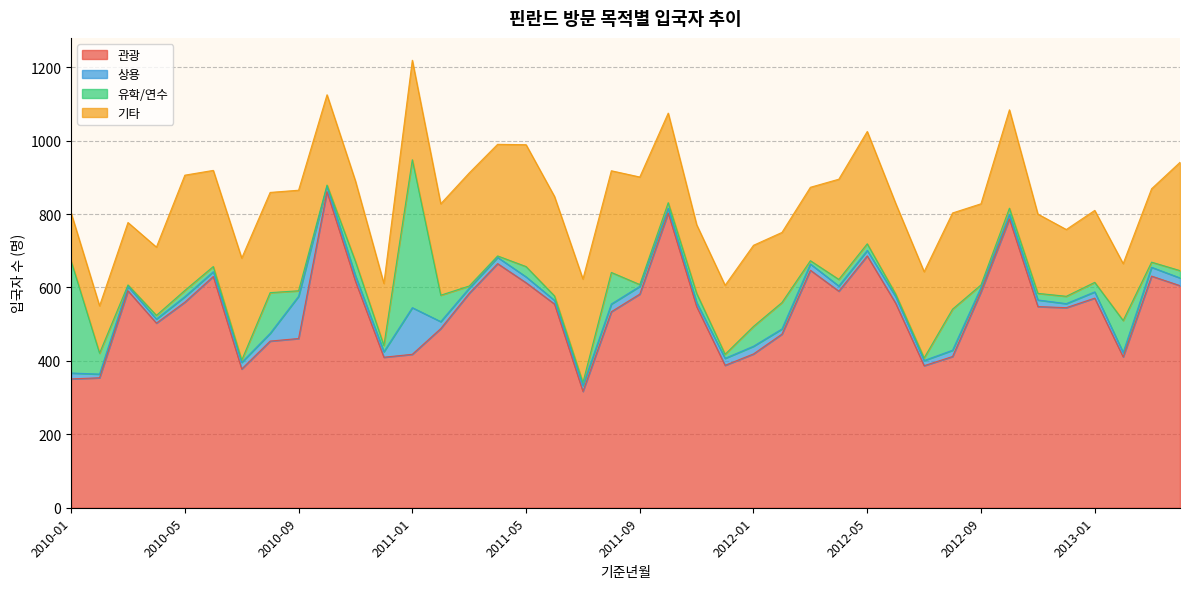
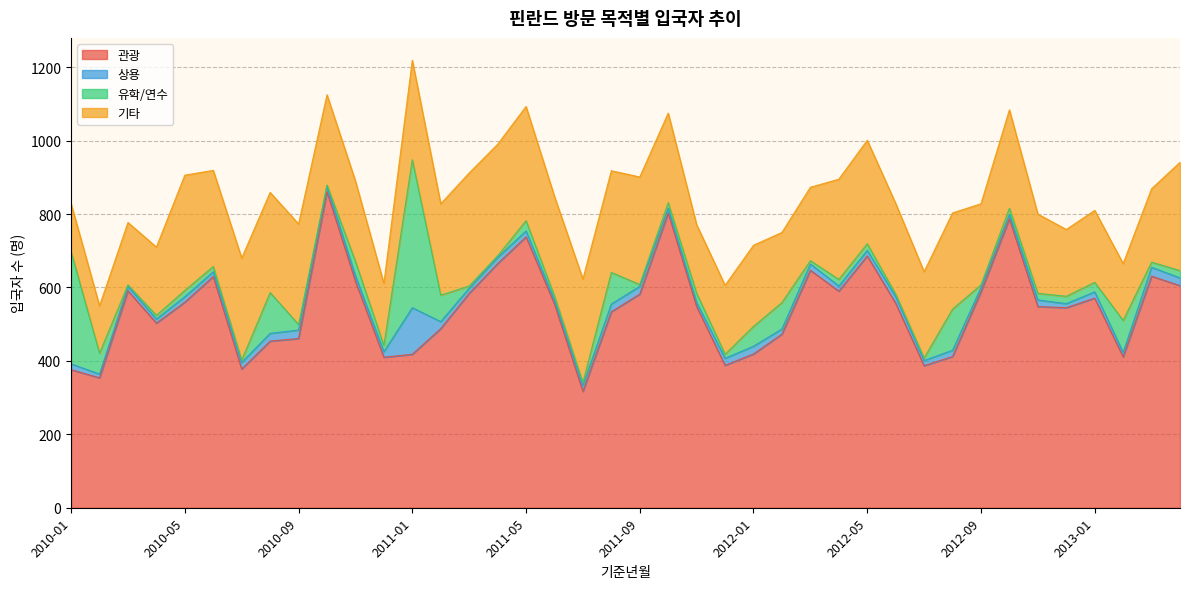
  {
    "관광": {
-     "2010-01": 350,
+     "2010-01": 380,
      "2010-05": 560,
      "2010-09": 460,
      "2011-01": 420,
-     "2011-05": 610,
+     "2011-05": 740,
      "2011-09": 580,
      "2012-01": 420,
      "2012-05": 690,
      "2012-09": 590,
      "2013-01": 570
    },
    "상용": {
      "2010-01": 20,
      "2010-05": 20,
-     "2010-09": 120,
+     "2010-09": 20,
      "2011-01": 130,
      "2011-05": 20,
      "2012-01": 20,
      "2012-05": 20,
      "2012-09": 10,
      "2013-01": 20
    },
    "유학/연수": {
      "2010-01": 310,
      "2010-05": 20,
      "2010-09": 20,
      "2011-01": 400,
      "2011-05": 30,
      "2012-01": 50,
      "2012-05": 20,
      "2012-09": 10,
      "2013-01": 30
    },
    "기타": {
      "2010-01": 130,
      "2010-05": 310,
      "2010-09": 270,
      "2011-01": 270,
-     "2011-05": 330,
+     "2011-05": 310,
      "2011-09": 290,
      "2012-01": 220,
-     "2012-05": 310,
+     "2012-05": 280,
      "2012-09": 220,
      "2013-01": 200
    }
  }
